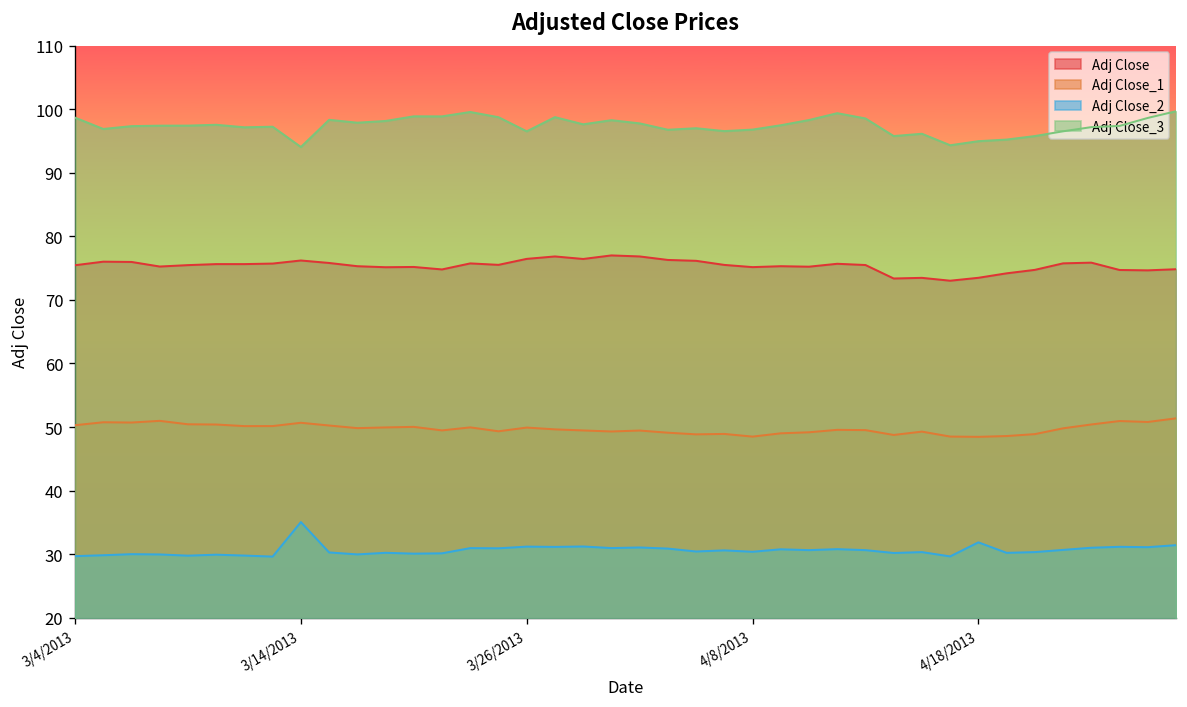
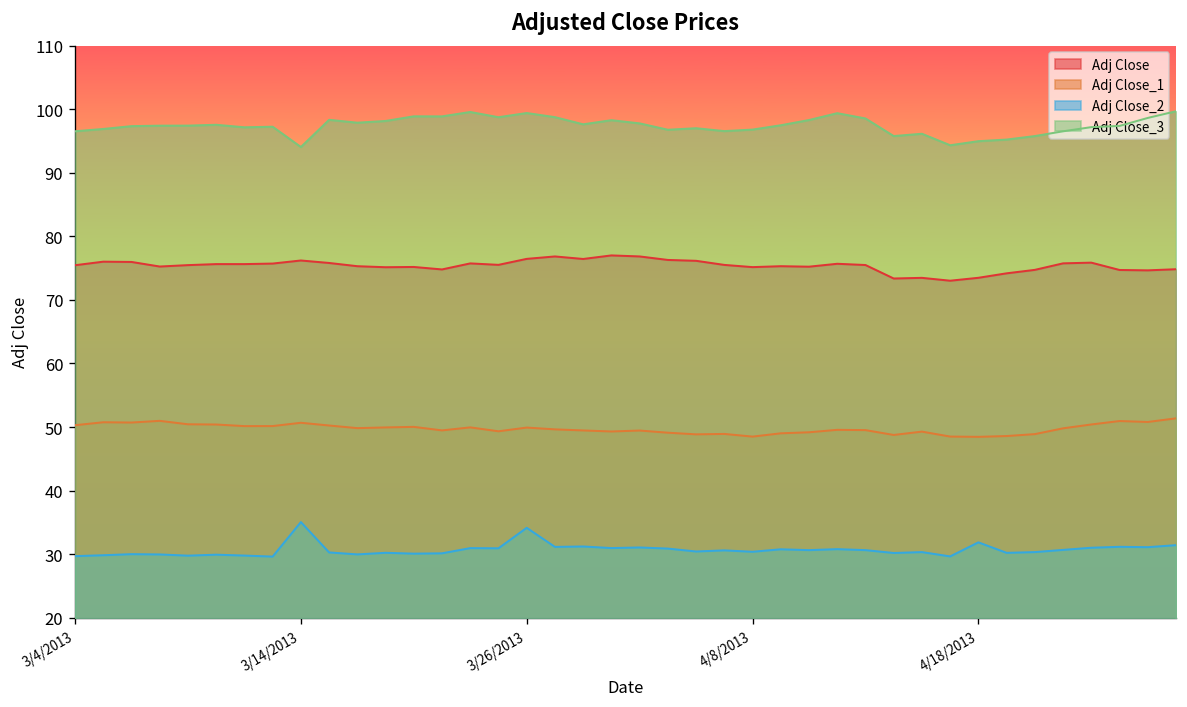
  {
    "Adj Close_2": {
      "3/4/2013": 30,
      "3/14/2013": 35,
-     "3/26/2013": 31,
+     "3/26/2013": 34,
      "4/8/2013": 30,
      "4/18/2013": 32
    },
    "Adj Close_3": {
-     "3/4/2013": 99,
+     "3/4/2013": 97,
      "3/14/2013": 94,
-     "3/26/2013": 97,
+     "3/26/2013": 99,
      "4/8/2013": 97,
      "4/18/2013": 95
    }
  }
